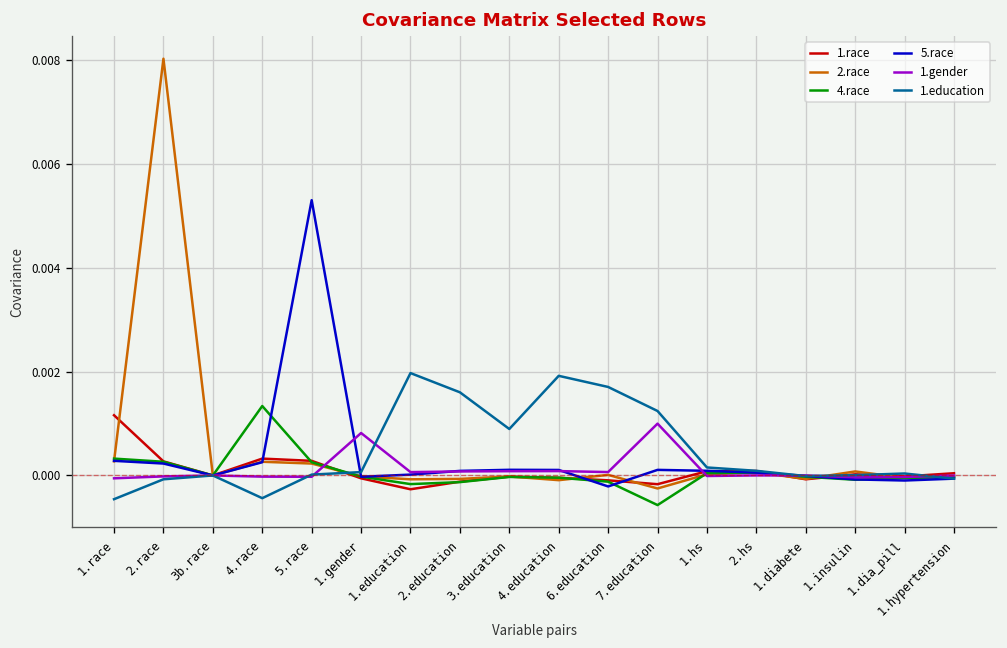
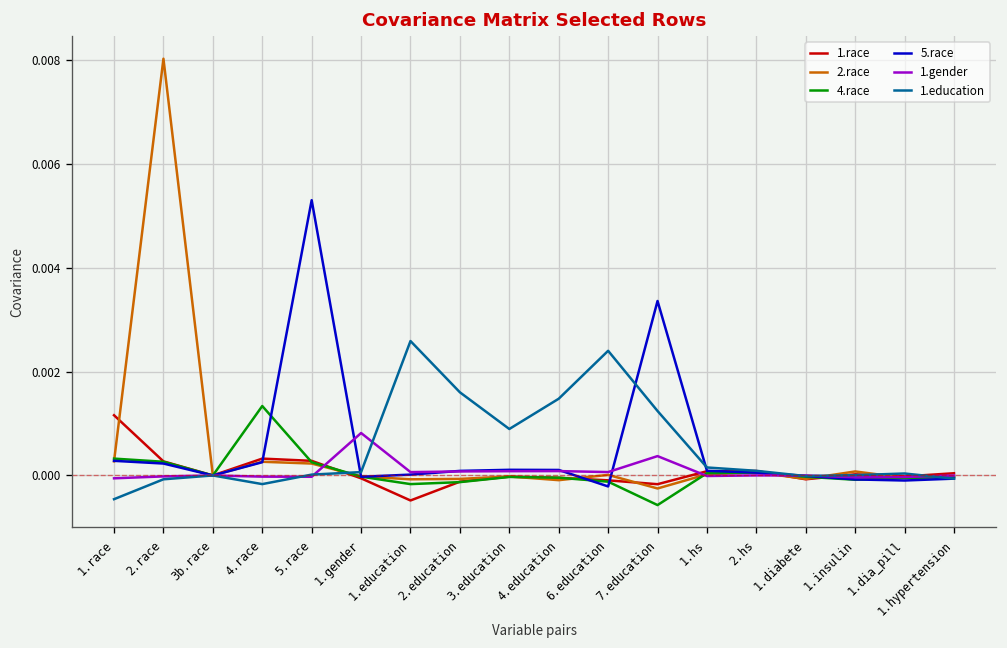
  {
    "1.race": {
      "1.race": 0.0012,
      "4.race": 0.0003,
-     "1.education": -0.0003,
+     "1.education": -0.0005,
      "7.education": -0.0002
    },
    "2.race": {
      "2.race": 0.0080,
      "1.education": -0.0001,
      "7.education": -0.0003
    },
    "4.race": {
      "4.race": 0.0013,
      "1.education": -0.0002,
      "7.education": -0.0006
    },
    "5.race": {
      "5.race": 0.0053,
      "6.education": -0.0002,
-     "7.education": 0.0001
+     "7.education": 0.0034
    },
    "1.gender": {
      "1.race": -0.0001,
      "4.race": 0.0000,
      "1.gender": 0.0008,
-     "7.education": 0.0010
+     "7.education": 0.0004
    },
    "1.education": {
      "1.race": -0.0005,
-     "4.race": -0.0004,
+     "4.race": -0.0002,
      "1.gender": 0.0001,
-     "1.education": 0.0020,
+     "1.education": 0.0026,
      "2.education": 0.0016,
      "3.education": 0.0009,
-     "4.education": 0.0019,
-     "6.education": 0.0017,
+     "4.education": 0.0015,
+     "6.education": 0.0024,
      "7.education": 0.0012,
      "1.hs": 0.0002
    }
  }
